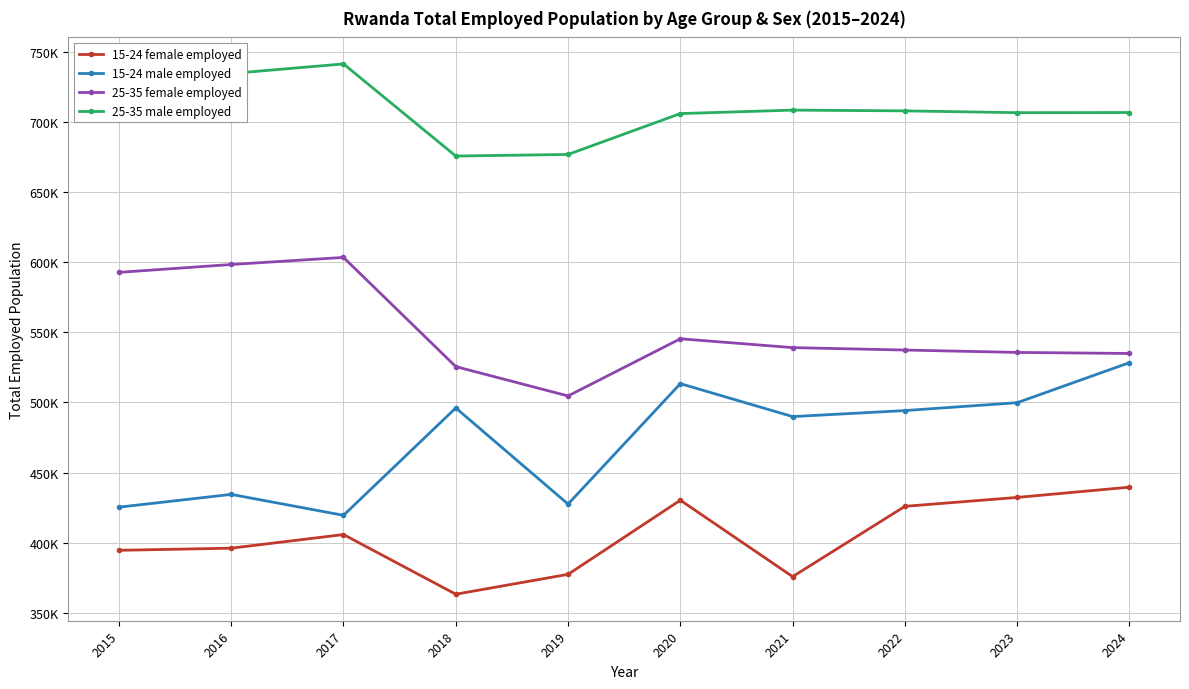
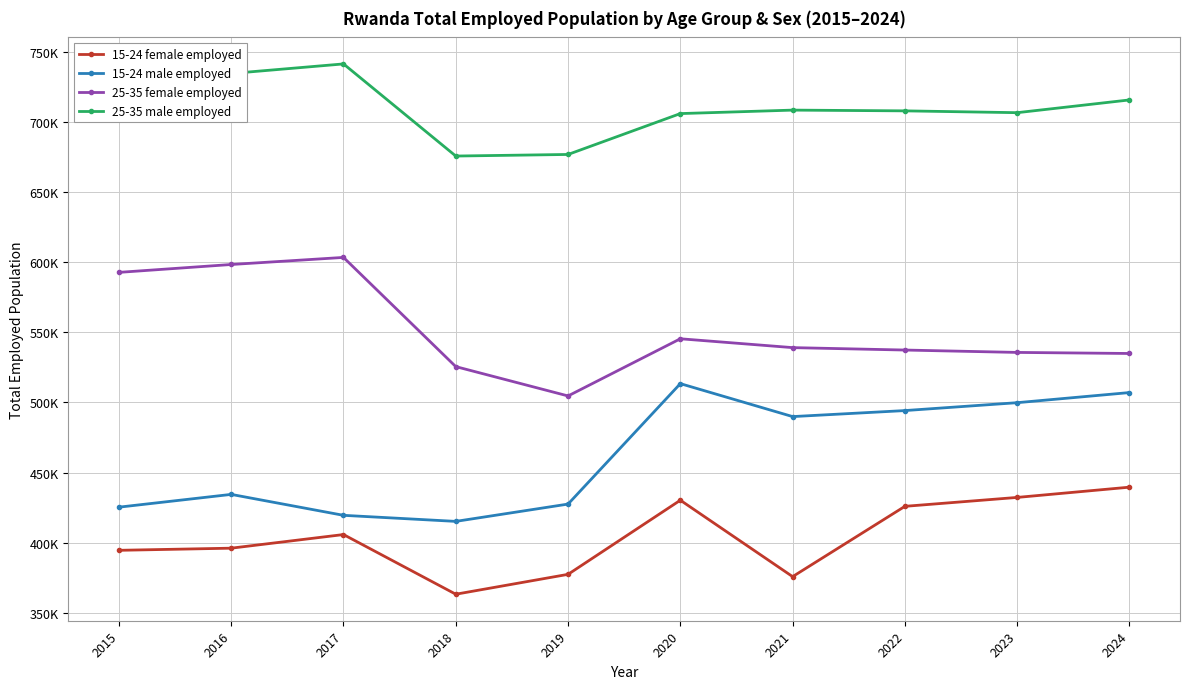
  {
    "15-24 female employed": {
      "2015": 395000,
      "2016": 396000,
      "2017": 406000,
      "2018": 363000,
      "2019": 377000,
      "2020": 430000,
      "2021": 376000,
      "2022": 426000,
      "2023": 432000,
      "2024": 440000
    },
    "15-24 male employed": {
      "2015": 425000,
      "2016": 434000,
      "2017": 420000,
-     "2018": 496000,
+     "2018": 415000,
      "2019": 428000,
      "2020": 513000,
      "2021": 490000,
      "2022": 494000,
      "2023": 500000,
-     "2024": 528000
+     "2024": 507000
    },
    "25-35 female employed": {
      "2015": 593000,
      "2016": 598000,
      "2017": 603000,
      "2018": 526000,
      "2019": 505000,
      "2020": 545000,
      "2021": 539000,
      "2022": 537000,
      "2023": 536000,
      "2024": 535000
    },
    "25-35 male employed": {
      "2017": 741000,
      "2018": 676000,
      "2019": 677000,
      "2020": 706000,
      "2021": 708000,
      "2022": 708000,
      "2023": 707000,
-     "2024": 707000
+     "2024": 716000
    }
  }
